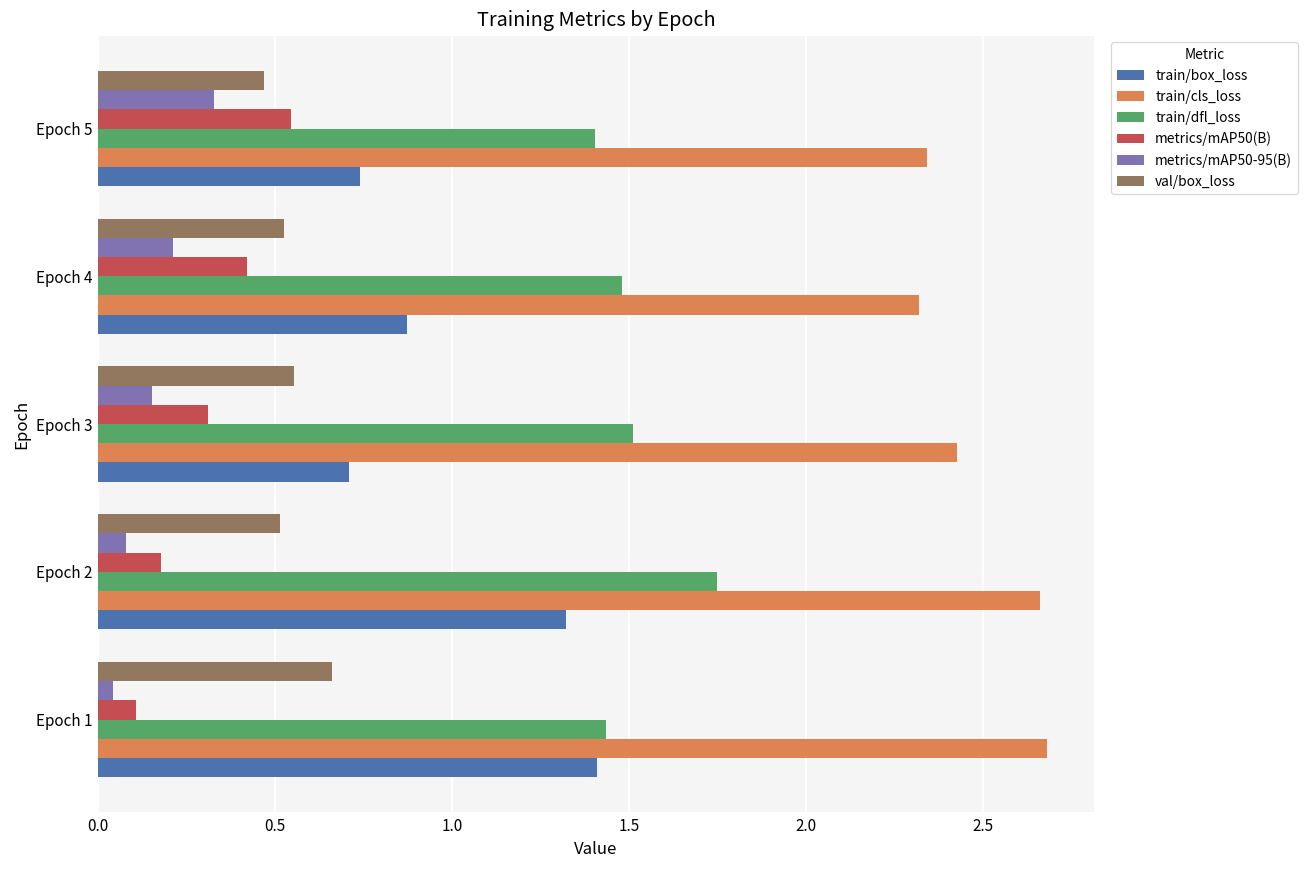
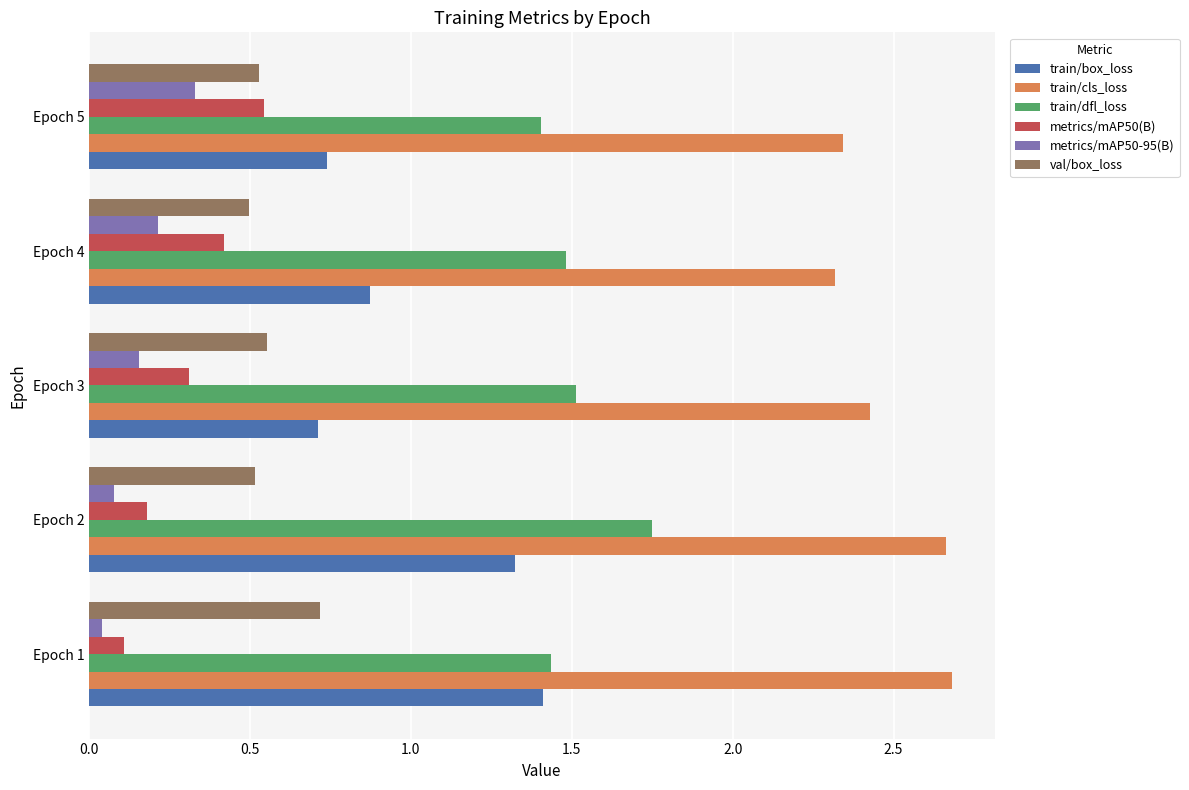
  {
    "train/dfl_loss": {
      "Epoch 5": 1.40,
      "Epoch 4": 1.48,
      "Epoch 3": 1.51,
      "Epoch 2": 1.75,
      "Epoch 1": 1.44
    },
    "val/box_loss": {
-     "Epoch 5": 0.47,
-     "Epoch 4": 0.53,
+     "Epoch 5": 0.53,
+     "Epoch 4": 0.50,
      "Epoch 3": 0.55,
      "Epoch 2": 0.52,
-     "Epoch 1": 0.66
+     "Epoch 1": 0.72
    }
  }
